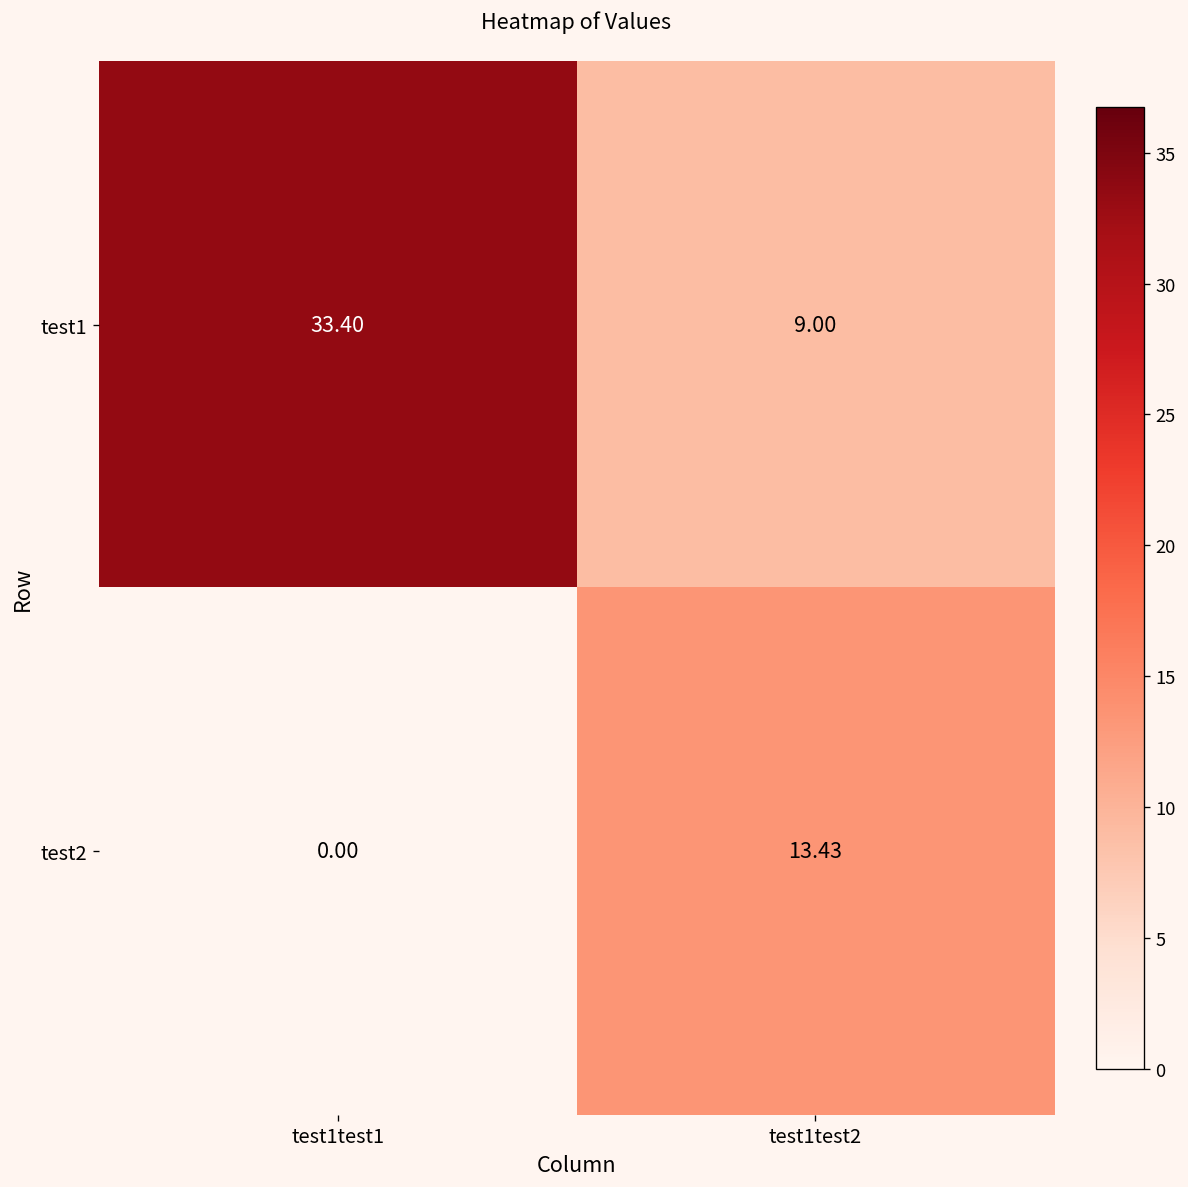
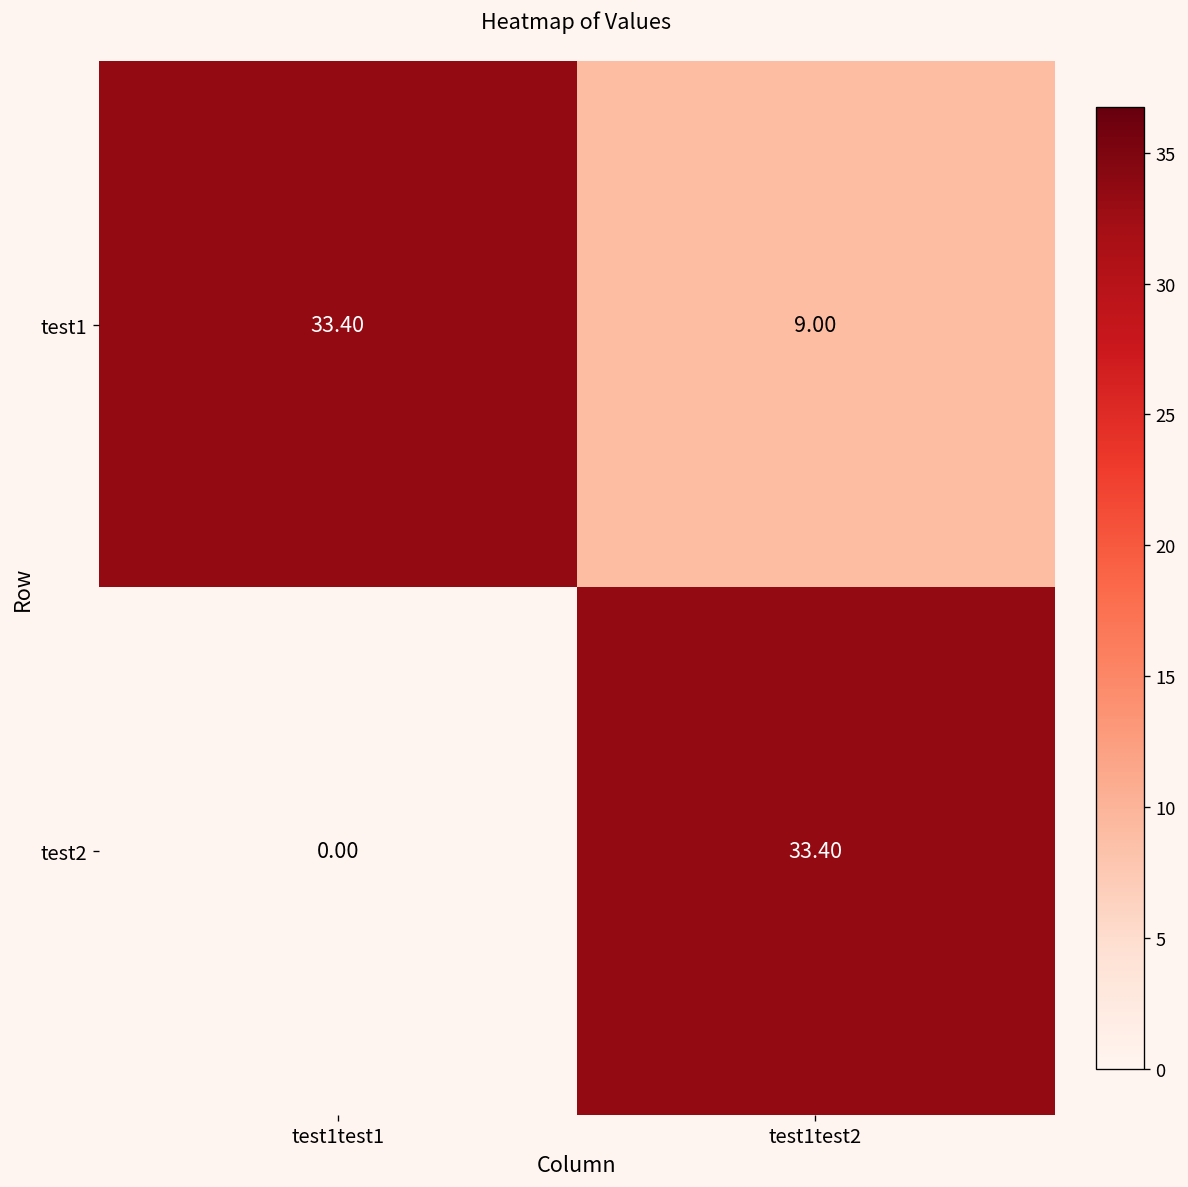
  {
    "test1": {
      "test1test1": 33.40,
      "test1test2": 9.00
    },
    "test2": {
      "test1test1": 0.00,
-     "test1test2": 13.43
+     "test1test2": 33.40
    }
  }
